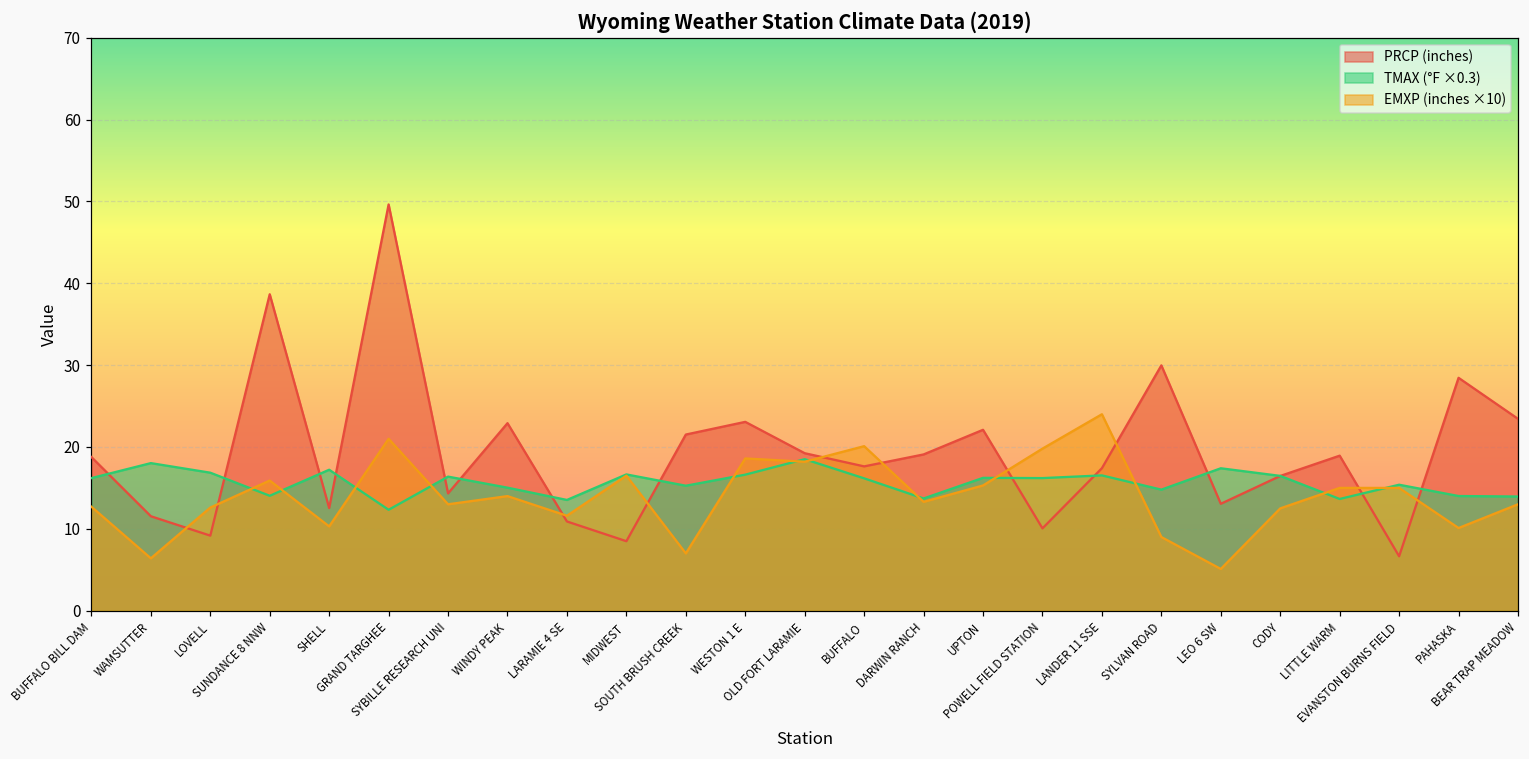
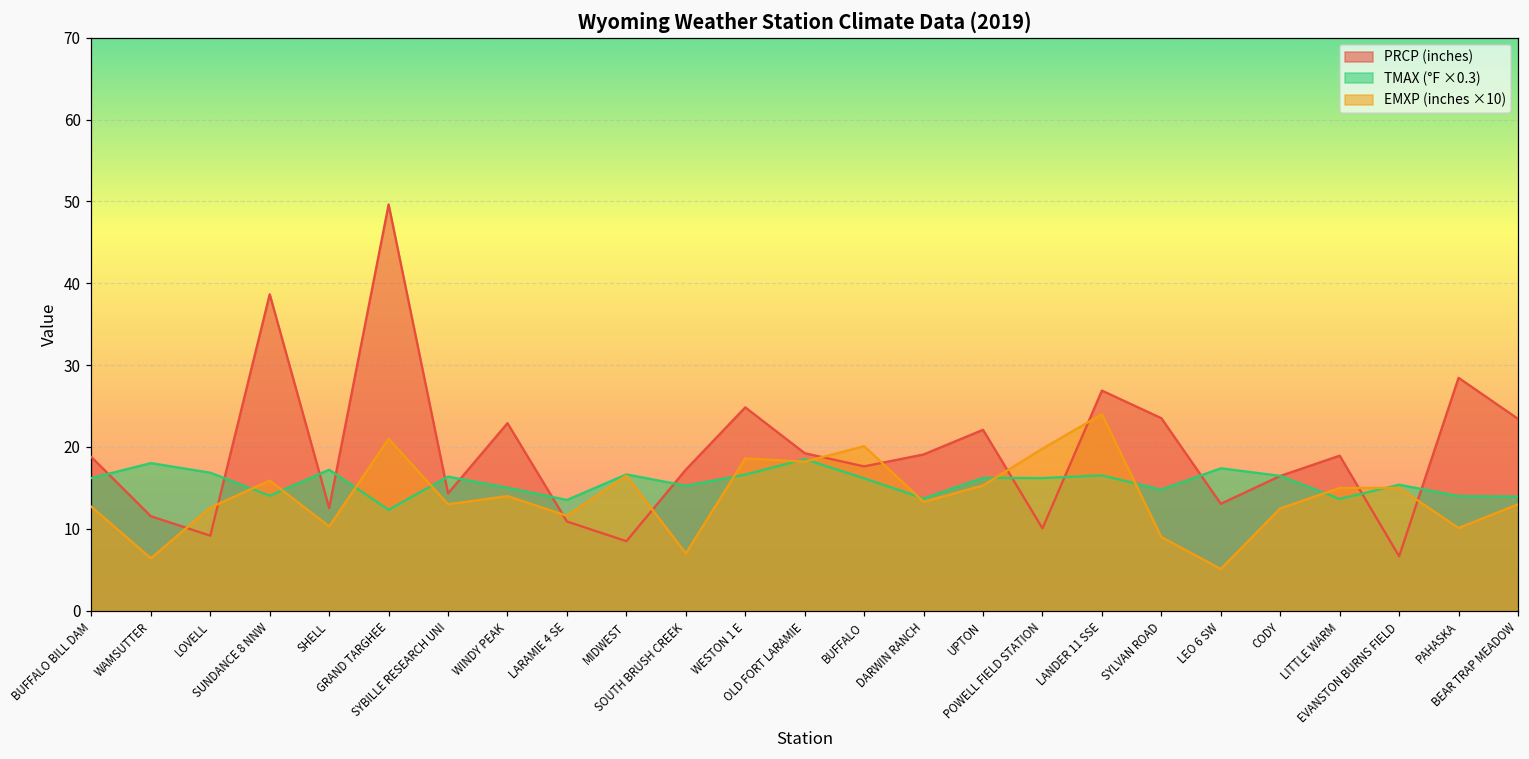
  {
    "PRCP (inches)": {
      "BUFFALO BILL DAM": 19,
      "WAMSUTTER": 12,
      "LOVELL": 9,
      "SUNDANCE 8 NNW": 39,
      "SHELL": 13,
      "GRAND TARGHEE": 50,
      "SYBILLE RESEARCH UNI": 14,
      "WINDY PEAK": 23,
      "LARAMIE 4 SE": 11,
      "MIDWEST": 8,
-     "SOUTH BRUSH CREEK": 22,
-     "WESTON 1 E": 23,
+     "SOUTH BRUSH CREEK": 17,
+     "WESTON 1 E": 25,
      "OLD FORT LARAMIE": 19,
      "BUFFALO": 18,
      "DARWIN RANCH": 19,
      "UPTON": 22,
      "POWELL FIELD STATION": 10,
-     "LANDER 11 SSE": 17,
-     "SYLVAN ROAD": 30,
+     "LANDER 11 SSE": 27,
+     "SYLVAN ROAD": 24,
      "LEO 6 SW": 13,
      "LITTLE WARM": 19,
      "EVANSTON BURNS FIELD": 7,
      "PAHASKA": 28,
      "BEAR TRAP MEADOW": 23
    },
    "TMAX (°F ×0.3)": {
      "BUFFALO BILL DAM": 16,
      "WAMSUTTER": 18,
      "LOVELL": 17,
      "SUNDANCE 8 NNW": 14,
      "SHELL": 17,
      "GRAND TARGHEE": 12,
      "SYBILLE RESEARCH UNI": 16,
      "WINDY PEAK": 15,
      "LARAMIE 4 SE": 14,
      "SOUTH BRUSH CREEK": 15,
      "WESTON 1 E": 17,
      "BUFFALO": 16,
      "DARWIN RANCH": 14,
      "UPTON": 16,
      "POWELL FIELD STATION": 16,
      "LANDER 11 SSE": 17,
      "SYLVAN ROAD": 15,
      "LEO 6 SW": 17,
      "LITTLE WARM": 14,
      "EVANSTON BURNS FIELD": 15,
      "PAHASKA": 14,
      "BEAR TRAP MEADOW": 14
    },
    "EMXP (inches ×10)": {
      "BUFFALO BILL DAM": 13,
      "WAMSUTTER": 6,
      "LOVELL": 13,
      "SUNDANCE 8 NNW": 16,
      "SHELL": 10,
      "GRAND TARGHEE": 21,
      "SYBILLE RESEARCH UNI": 13,
      "WINDY PEAK": 14,
      "LARAMIE 4 SE": 12,
      "SOUTH BRUSH CREEK": 7,
      "WESTON 1 E": 19,
      "BUFFALO": 20,
      "DARWIN RANCH": 13,
      "UPTON": 15,
      "POWELL FIELD STATION": 20,
      "LANDER 11 SSE": 24,
      "SYLVAN ROAD": 9,
      "LEO 6 SW": 5,
      "CODY": 13,
      "LITTLE WARM": 15,
      "EVANSTON BURNS FIELD": 15,
      "PAHASKA": 10,
      "BEAR TRAP MEADOW": 13
    }
  }
